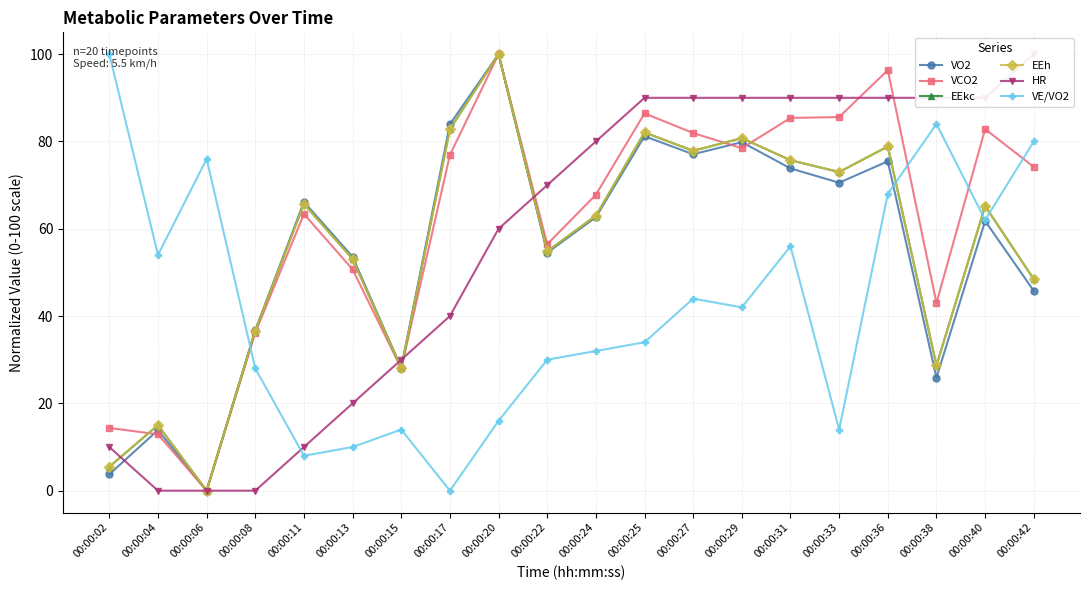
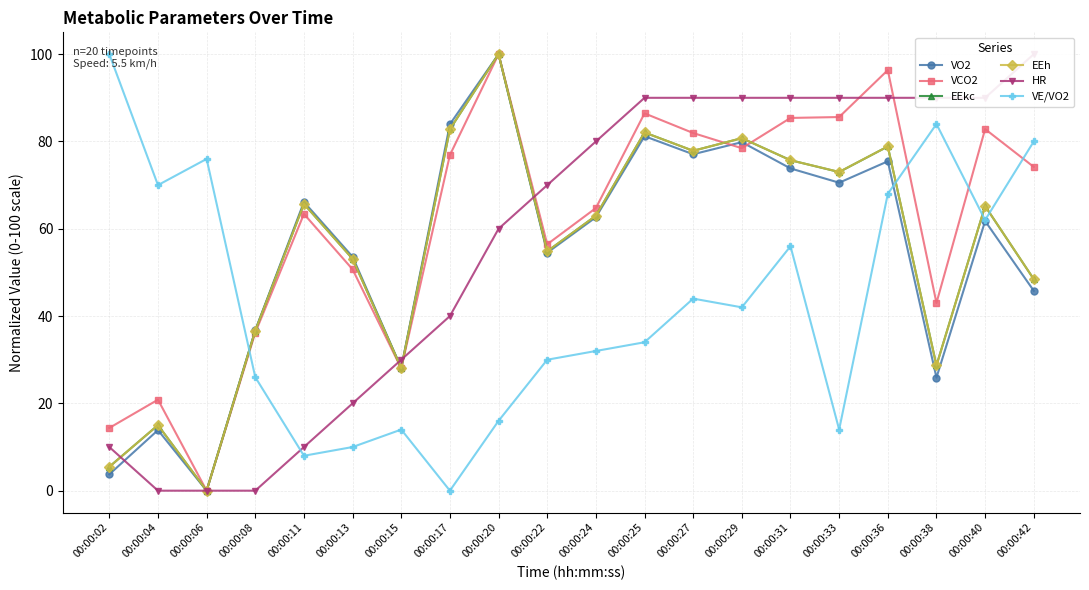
  {
    "VO2": {
      "00:00:02": 4,
      "00:00:04": 14,
      "00:00:17": 84,
      "00:00:25": 81,
      "00:00:27": 77,
      "00:00:29": 80,
      "00:00:31": 74,
      "00:00:33": 71,
      "00:00:36": 75,
      "00:00:38": 26,
      "00:00:42": 46
    },
    "VCO2": {
      "00:00:02": 14,
-     "00:00:04": 13,
+     "00:00:04": 21,
      "00:00:11": 63,
      "00:00:13": 51,
      "00:00:17": 77,
      "00:00:22": 56,
-     "00:00:24": 68,
+     "00:00:24": 65,
      "00:00:25": 86,
      "00:00:27": 82,
      "00:00:29": 78,
      "00:00:31": 85,
      "00:00:33": 86,
      "00:00:36": 96,
      "00:00:38": 43,
      "00:00:40": 83,
      "00:00:42": 74
    },
    "HR": {
      "00:00:02": 10,
      "00:00:04": 0,
      "00:00:08": 0,
      "00:00:11": 10,
      "00:00:13": 20,
      "00:00:15": 30,
      "00:00:17": 40,
      "00:00:20": 60,
      "00:00:22": 70,
      "00:00:24": 80,
      "00:00:25": 90,
      "00:00:27": 90,
      "00:00:29": 90,
      "00:00:31": 90,
      "00:00:33": 90,
      "00:00:36": 90
    },
    "VE/VO2": {
-     "00:00:04": 54,
+     "00:00:04": 70,
      "00:00:06": 76,
-     "00:00:08": 28,
+     "00:00:08": 26,
      "00:00:11": 8,
      "00:00:13": 10,
      "00:00:15": 14,
      "00:00:17": 0,
      "00:00:20": 16,
      "00:00:22": 30,
      "00:00:24": 32,
      "00:00:25": 34,
      "00:00:27": 44,
      "00:00:29": 42,
      "00:00:31": 56,
      "00:00:33": 14,
      "00:00:36": 68,
      "00:00:38": 84,
      "00:00:42": 80
    }
  }
